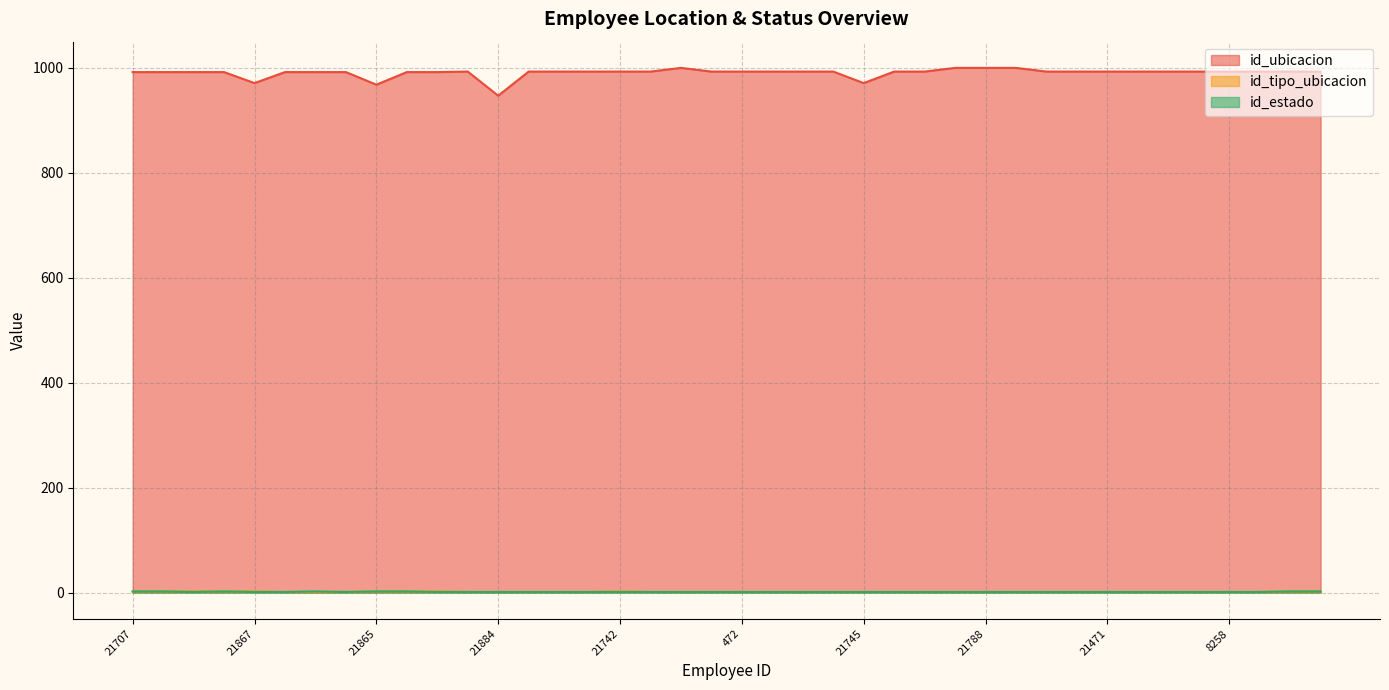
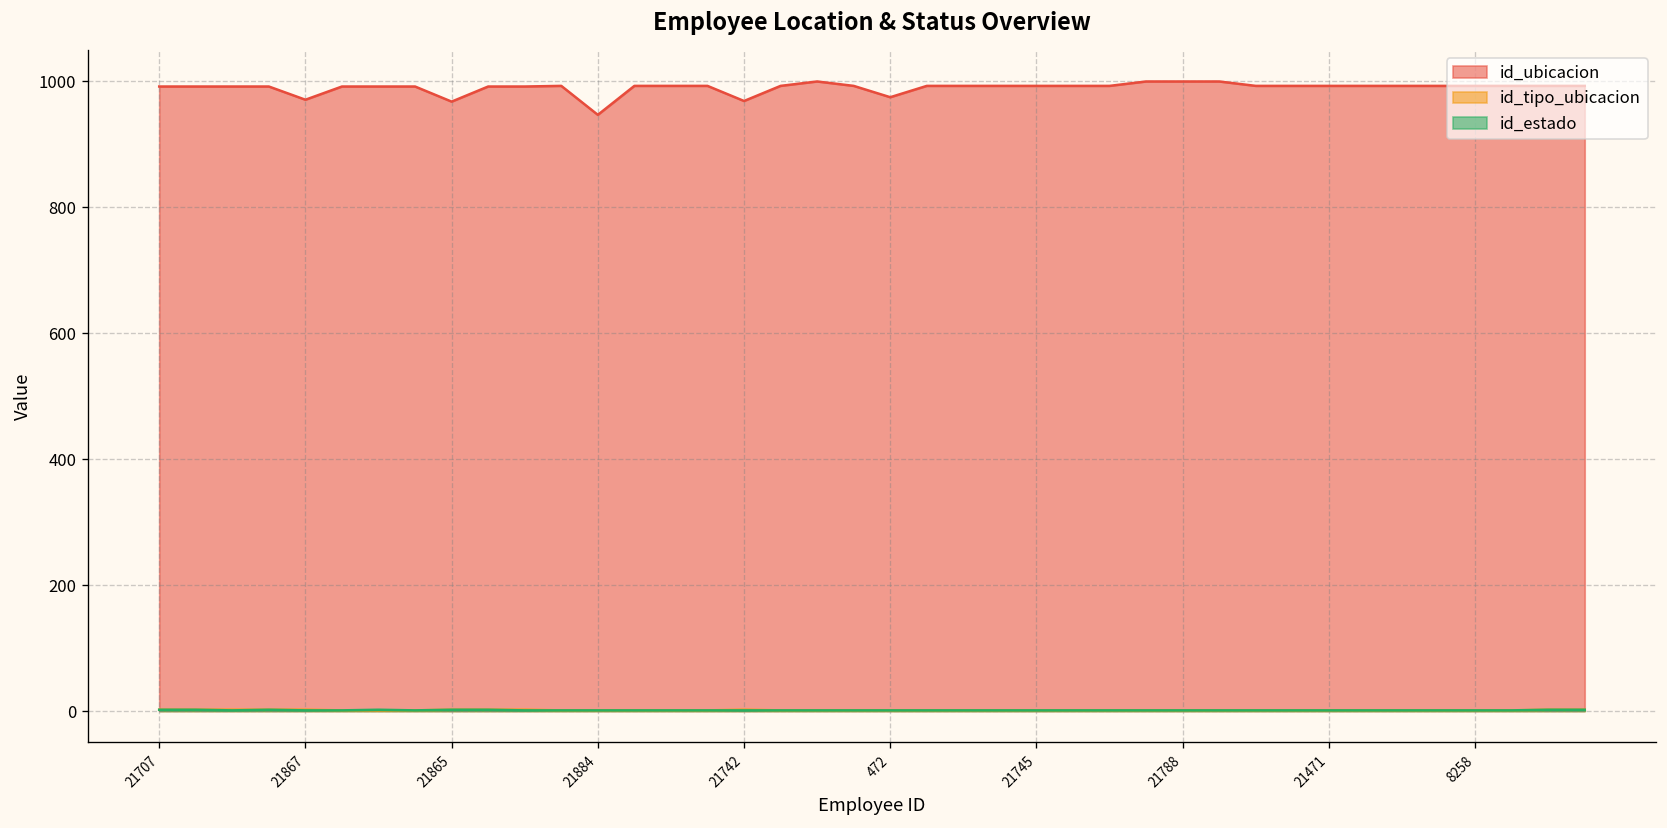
  {
    "id_ubicacion": {
      "21707": 990,
      "21867": 970,
      "21865": 970,
      "21884": 950,
-     "21742": 990,
-     "472": 990,
-     "21745": 970,
+     "21742": 970,
+     "472": 980,
+     "21745": 990,
      "21788": 1000,
      "21471": 990
    },
    "id_estado": {
      "21707": 0,
      "21867": 0,
      "21865": 0,
      "21884": 0,
      "21742": 0,
      "472": 0,
      "21745": 0,
      "21788": 0,
      "21471": 0,
      "8258": 0
    }
  }
